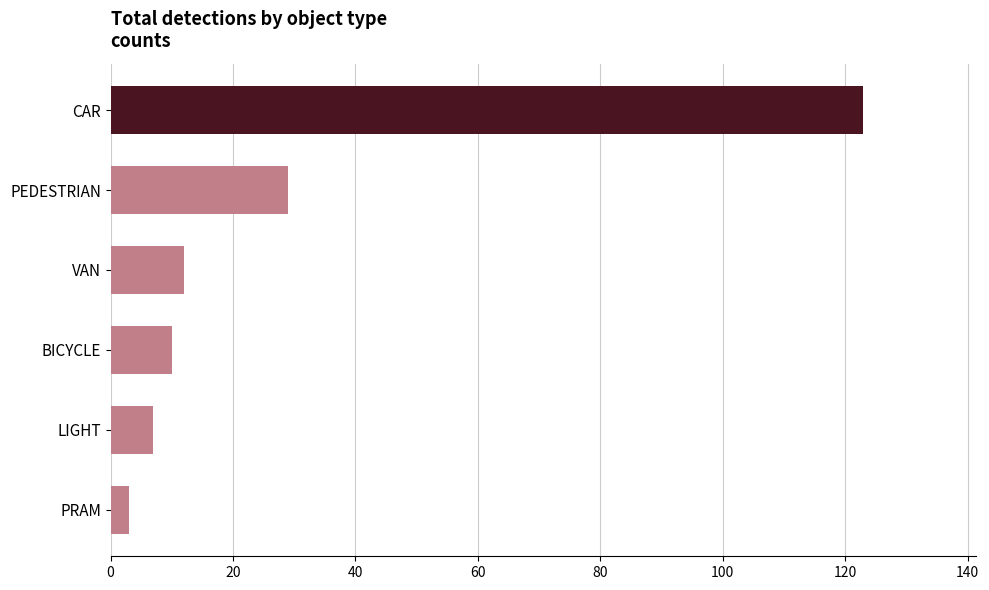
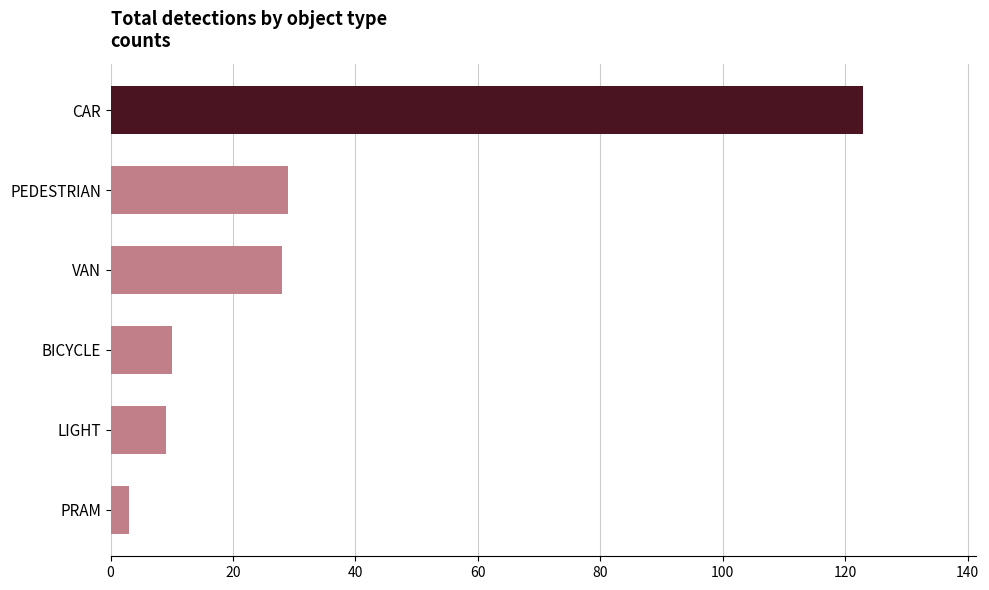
  {
    "CAR": 123,
    "PEDESTRIAN": 29,
-   "VAN": 12,
+   "VAN": 28,
    "BICYCLE": 10,
-   "LIGHT": 7,
+   "LIGHT": 9,
    "PRAM": 3
  }
